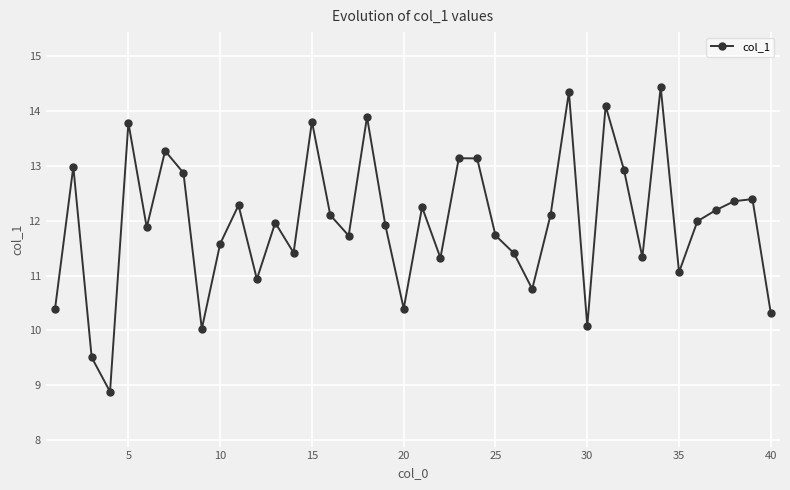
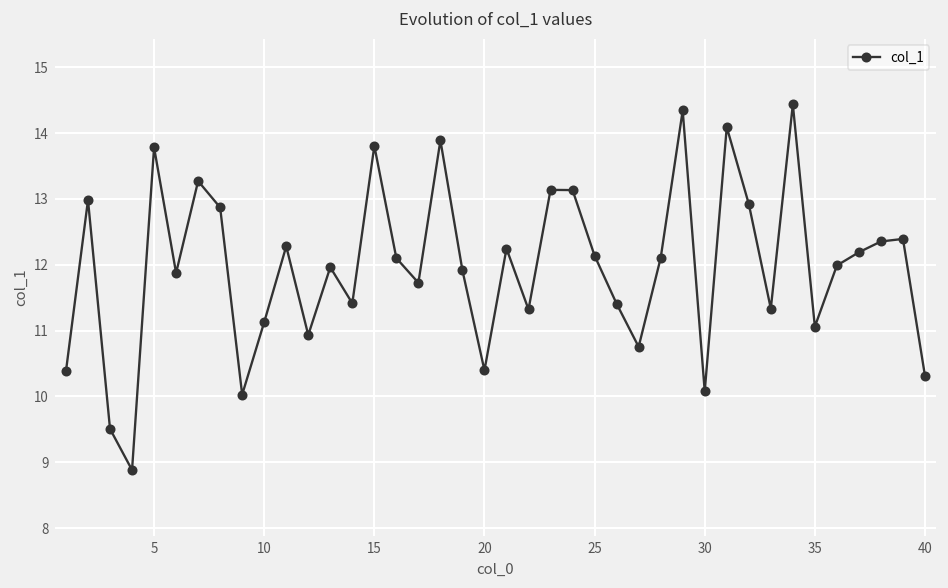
  {
    "5": 13.8,
-   "10": 11.6,
+   "10": 11.1,
    "15": 13.8,
    "20": 10.4,
-   "25": 11.7,
+   "25": 12.1,
    "30": 10.1,
    "35": 11.1,
    "40": 10.3
  }
